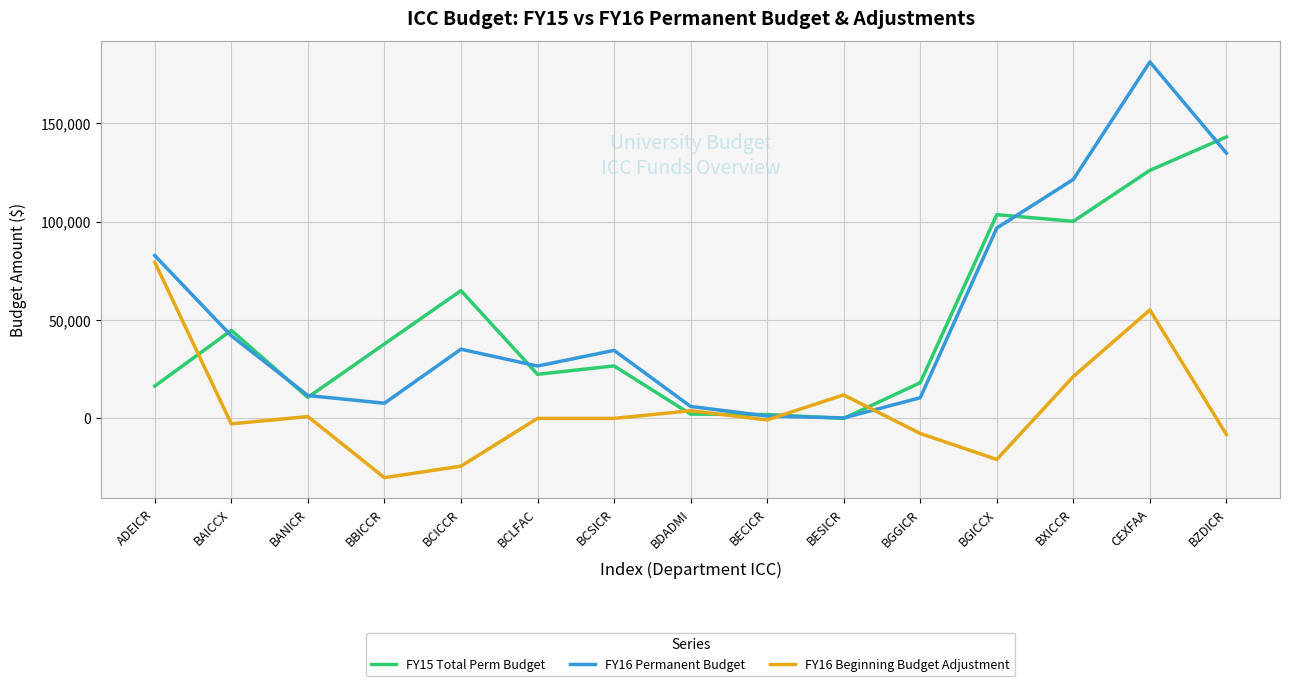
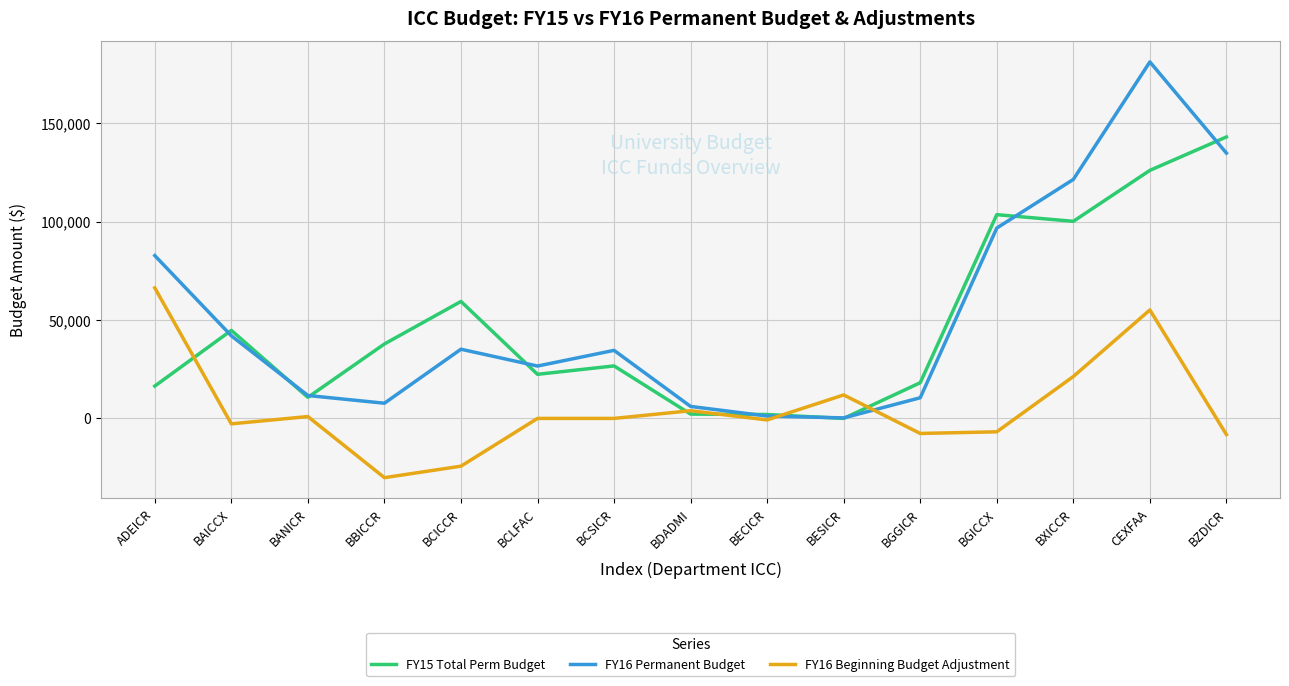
  {
    "FY15 Total Perm Budget": {
      "ADEICR": "16,000",
      "BAICCX": "45,000",
      "BBICCR": "38,000",
-     "BCICCR": "65,000",
+     "BCICCR": "59,000",
      "BCLFAC": "22,000",
      "BCSICR": "27,000",
      "BDADMI": "2,000",
      "BGGICR": "18,000",
      "BGICCX": "104,000",
      "BXICCR": "100,000",
      "CEXFAA": "126,000",
      "BZDICR": "143,000"
    },
    "FY16 Permanent Budget": {
      "ADEICR": "83,000",
      "BAICCX": "42,000",
      "BBICCR": "8,000",
      "BCICCR": "35,000",
      "BCLFAC": "27,000",
      "BCSICR": "35,000",
      "BDADMI": "6,000",
      "BGGICR": "11,000",
      "BGICCX": "97,000",
      "BXICCR": "122,000",
      "CEXFAA": "181,000",
      "BZDICR": "135,000"
    },
    "FY16 Beginning Budget Adjustment": {
-     "ADEICR": "79,000",
+     "ADEICR": "66,000",
      "BAICCX": "-3,000",
      "BANICR": "1,000",
      "BBICCR": "-30,000",
      "BCICCR": "-24,000",
      "BCLFAC": "0",
      "BCSICR": "0",
      "BDADMI": "4,000",
      "BECICR": "-1,000",
      "BESICR": "12,000",
      "BGGICR": "-8,000",
-     "BGICCX": "-21,000",
+     "BGICCX": "-7,000",
      "BXICCR": "21,000",
      "CEXFAA": "55,000",
      "BZDICR": "-8,000"
    }
  }
